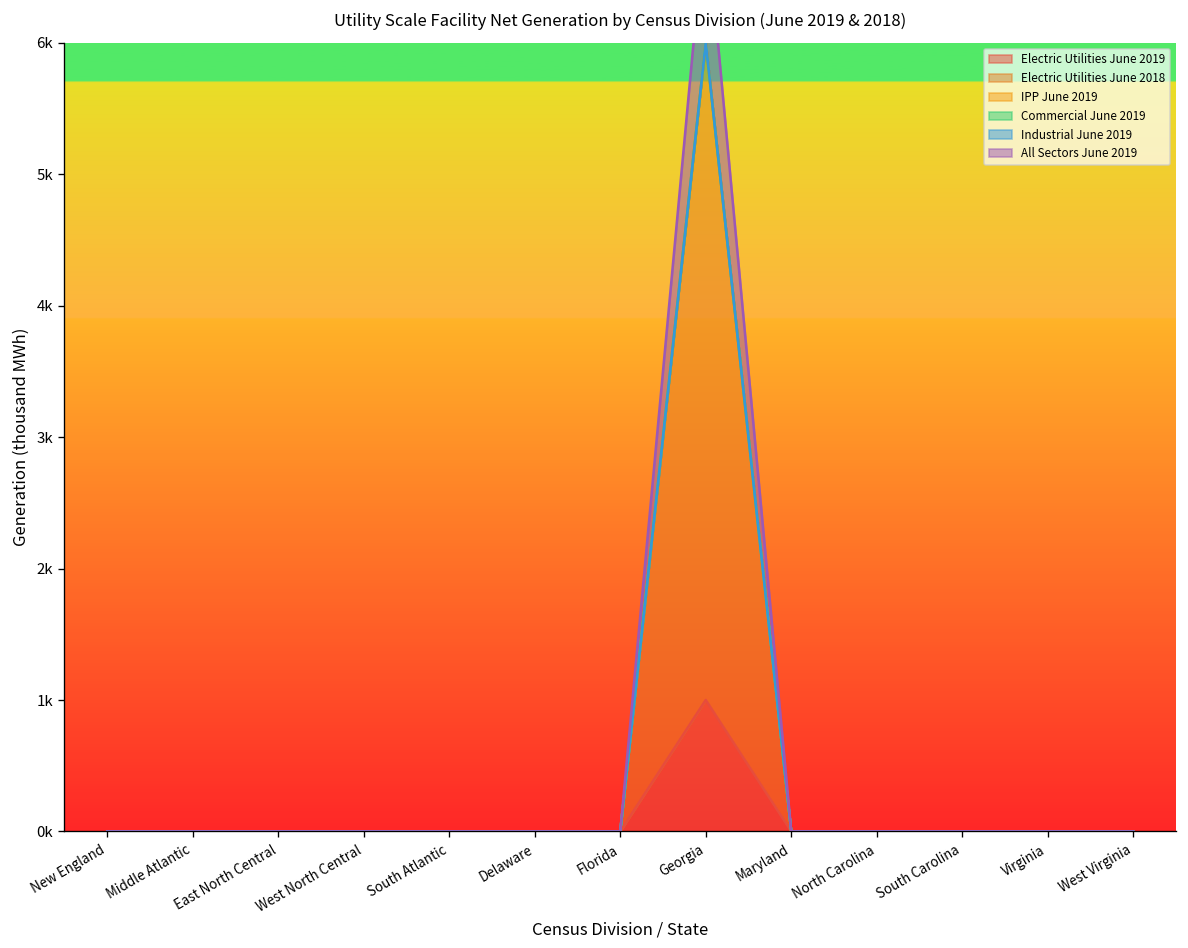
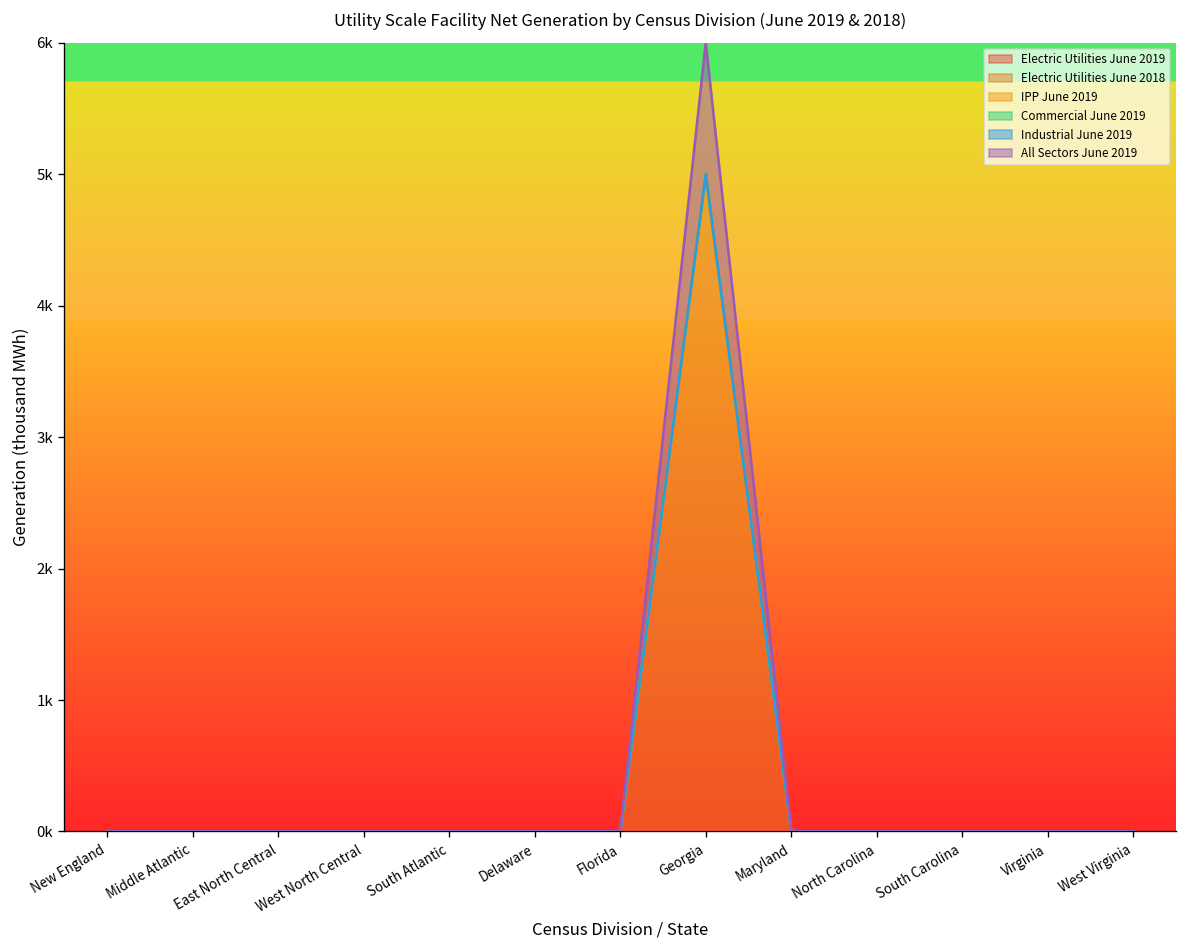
  {
    "Electric Utilities June 2019": {
-     "Georgia": 1000
+     "Georgia": 0
    },
    "Industrial June 2019": {
      "Georgia": 5000
    }
  }
